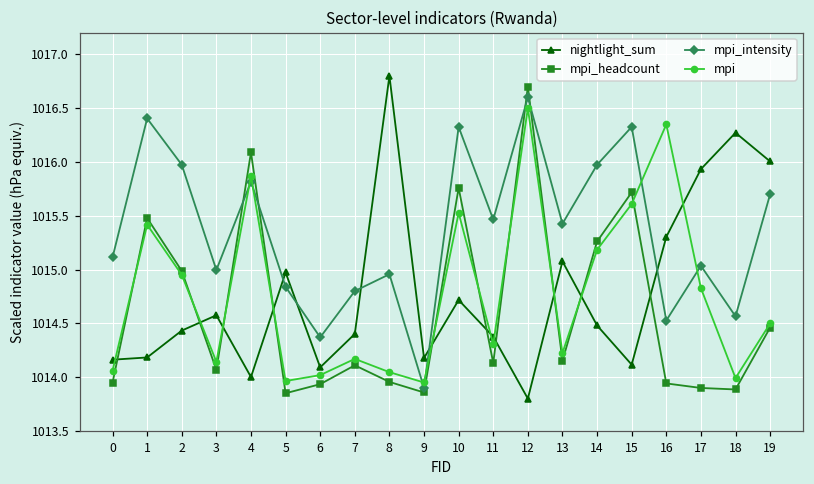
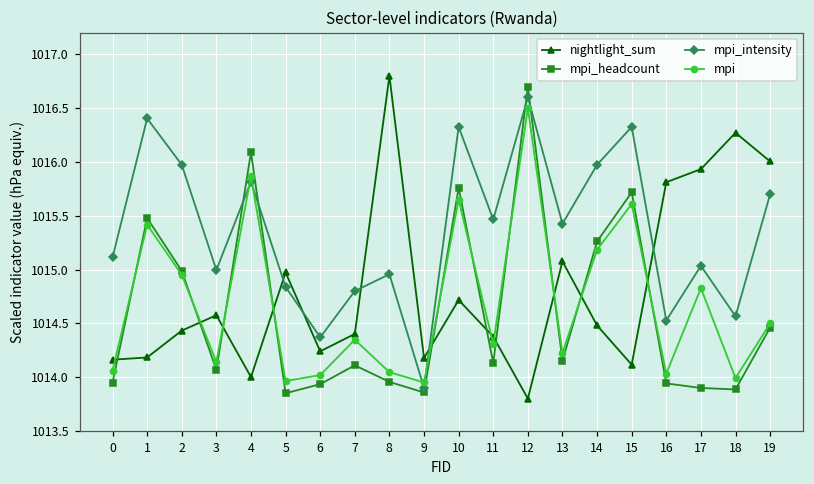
  {
    "nightlight_sum": {
      "0": 1014.2,
      "1": 1014.2,
      "2": 1014.4,
      "3": 1014.6,
      "4": 1014.0,
      "5": 1015.0,
-     "6": 1014.1,
+     "6": 1014.2,
      "7": 1014.4,
      "8": 1016.8,
      "9": 1014.2,
      "10": 1014.7,
      "11": 1014.4,
      "12": 1013.8,
      "13": 1015.1,
      "14": 1014.5,
      "15": 1014.1,
-     "16": 1015.3,
+     "16": 1015.8,
      "17": 1015.9,
      "18": 1016.3,
      "19": 1016.0
    },
    "mpi": {
      "0": 1014.1,
      "1": 1015.4,
      "2": 1015.0,
      "3": 1014.1,
      "4": 1015.9,
      "5": 1014.0,
      "6": 1014.0,
-     "7": 1014.2,
+     "7": 1014.3,
      "8": 1014.0,
      "9": 1013.9,
-     "10": 1015.5,
+     "10": 1015.7,
      "11": 1014.3,
      "12": 1016.5,
      "13": 1014.2,
      "14": 1015.2,
      "15": 1015.6,
-     "16": 1016.3,
+     "16": 1014.0,
      "17": 1014.8,
      "18": 1014.0,
      "19": 1014.5
    }
  }
